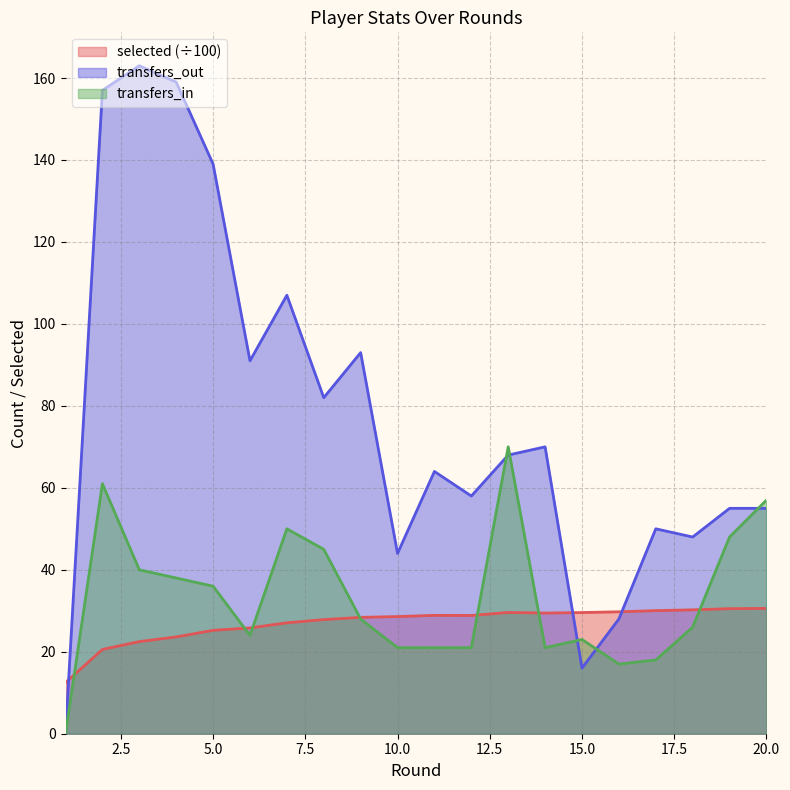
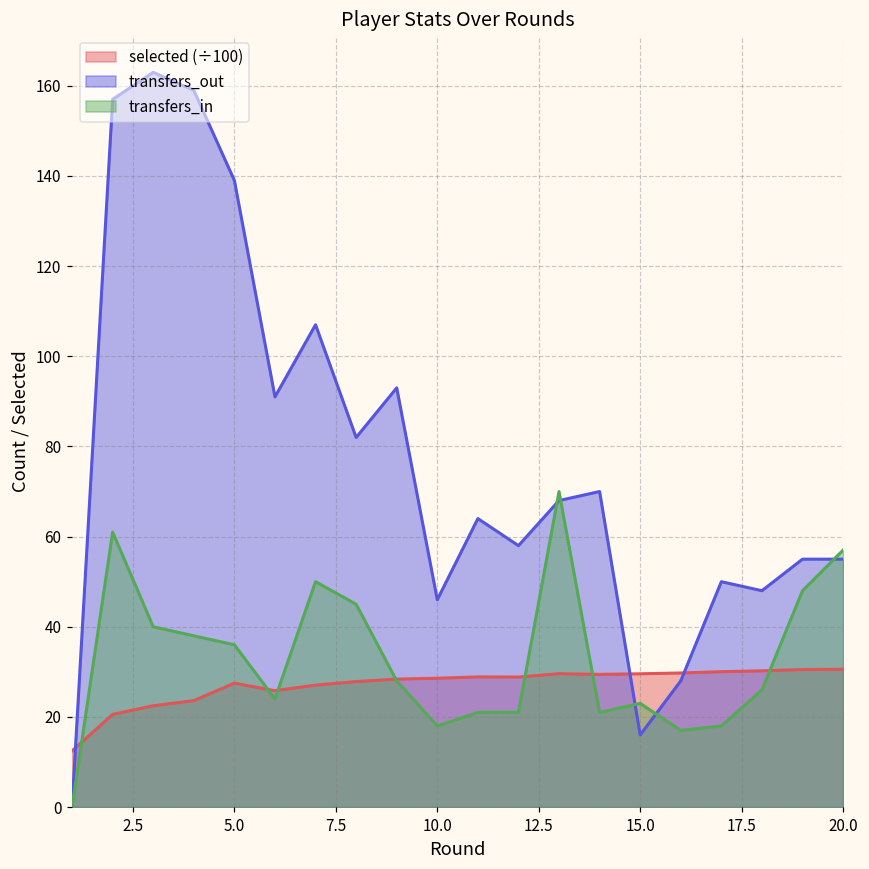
  {
    "selected (÷100)": {
-     "5.0": 25,
+     "5.0": 28,
      "10.0": 29,
      "15.0": 30,
      "20.0": 31
    },
    "transfers_out": {
      "5.0": 139,
-     "10.0": 44,
+     "10.0": 46,
      "15.0": 16,
      "20.0": 55
    },
    "transfers_in": {
      "5.0": 36,
-     "10.0": 21,
+     "10.0": 18,
      "15.0": 23,
      "20.0": 57
    }
  }
